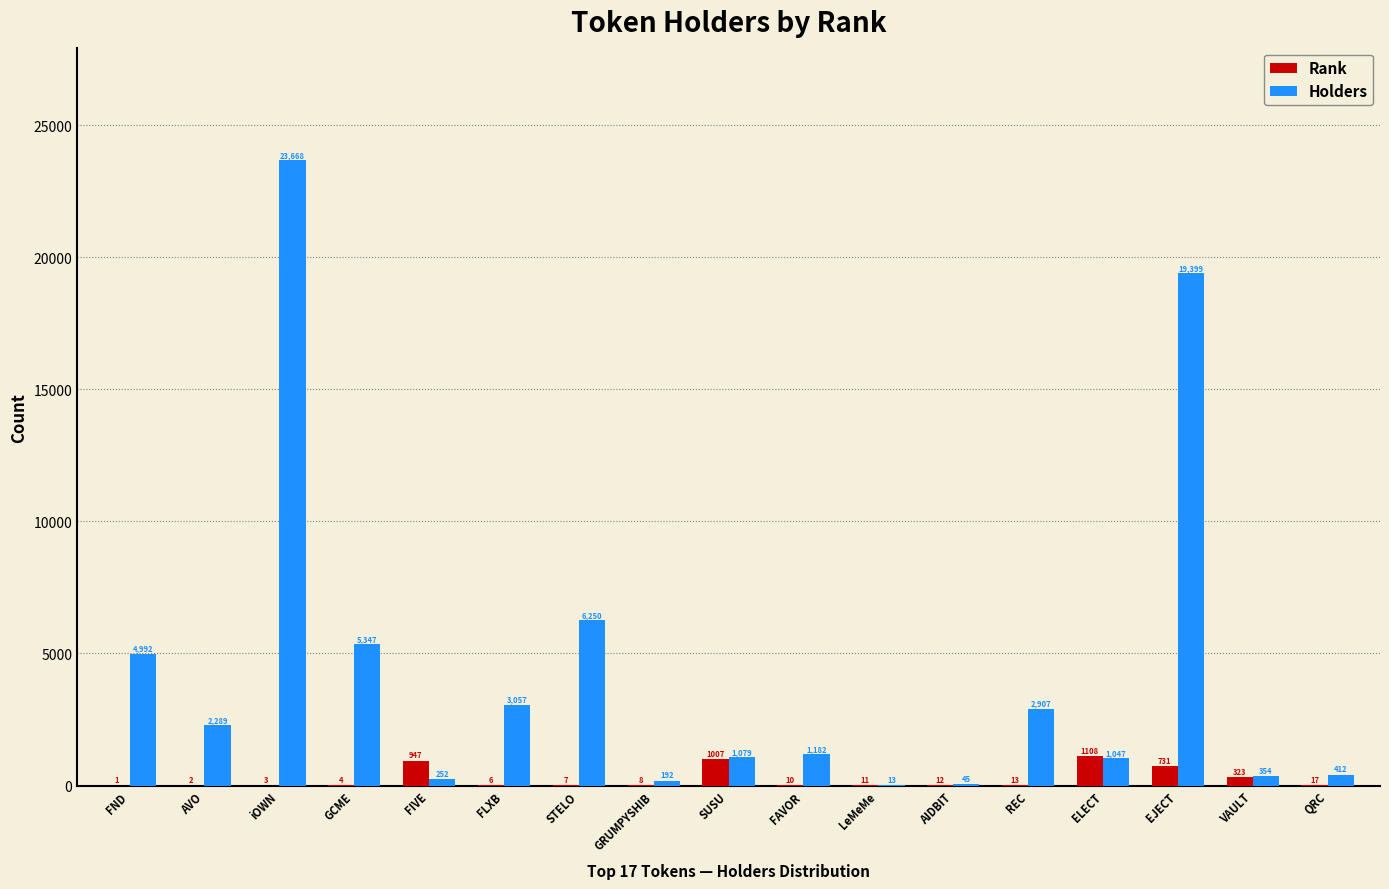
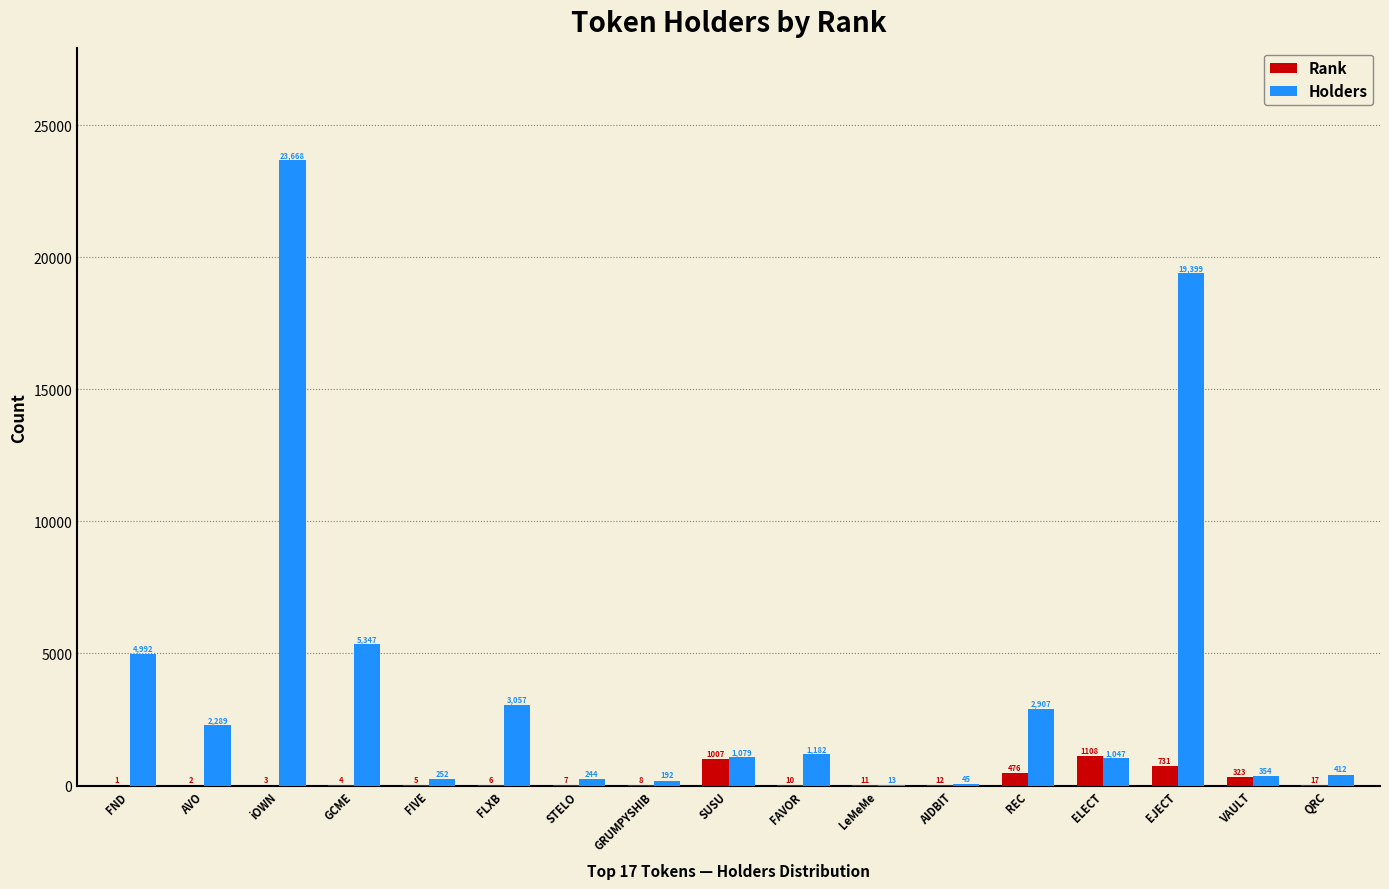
  {
    "Rank": {
      "FND": "1",
      "AVO": "2",
      "iOWN": "3",
      "GCME": "4",
-     "FIVE": "947",
+     "FIVE": "5",
      "FLXB": "6",
      "STELO": "7",
      "GRUMPYSHIB": "8",
      "SUSU": "1007",
      "FAVOR": "10",
      "LeMeMe": "11",
      "AIDBIT": "12",
-     "REC": "13",
+     "REC": "476",
      "ELECT": "1108",
      "EJECT": "731",
      "VAULT": "323",
      "QRC": "17"
    },
    "Holders": {
      "FND": "4,992",
      "AVO": "2,289",
      "iOWN": "23,668",
      "GCME": "5,347",
      "FIVE": "252",
      "FLXB": "3,057",
-     "STELO": "6,250",
+     "STELO": "244",
      "GRUMPYSHIB": "192",
      "SUSU": "1,079",
      "FAVOR": "1,182",
      "LeMeMe": "13",
      "AIDBIT": "45",
      "REC": "2,907",
      "ELECT": "1,047",
      "EJECT": "19,399",
      "VAULT": "354",
      "QRC": "412"
    }
  }
